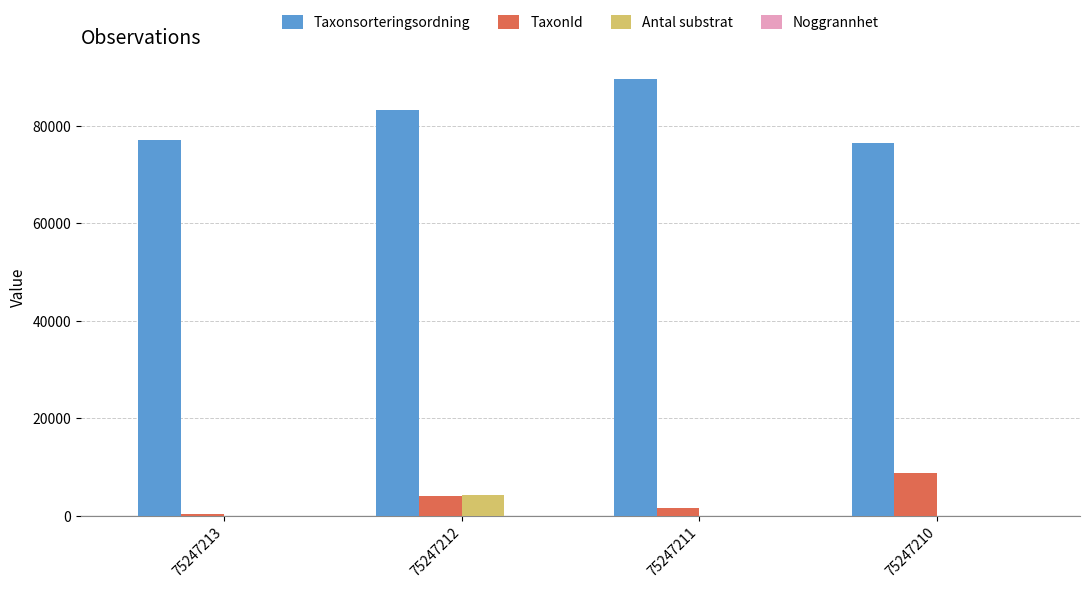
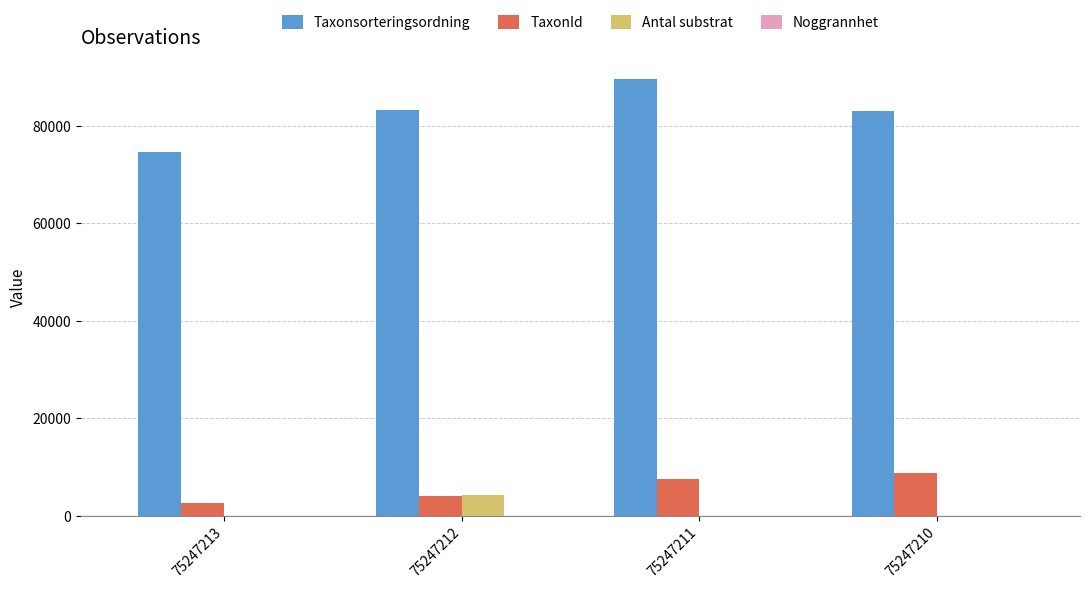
  {
    "Taxonsorteringsordning": {
-     "75247213": 77000,
+     "75247213": 75000,
      "75247212": 83000,
      "75247211": 90000,
-     "75247210": 76000
+     "75247210": 83000
    },
    "TaxonId": {
-     "75247213": 0,
+     "75247213": 3000,
      "75247212": 4000,
-     "75247211": 2000,
+     "75247211": 8000,
      "75247210": 9000
    },
    "Antal substrat": {
      "75247212": 4000
    }
  }
